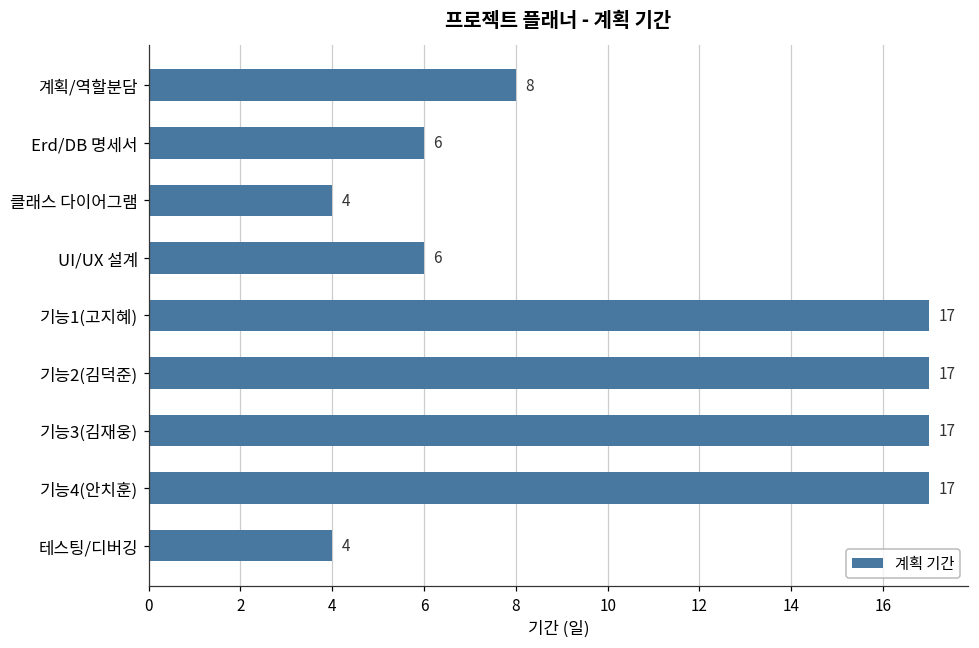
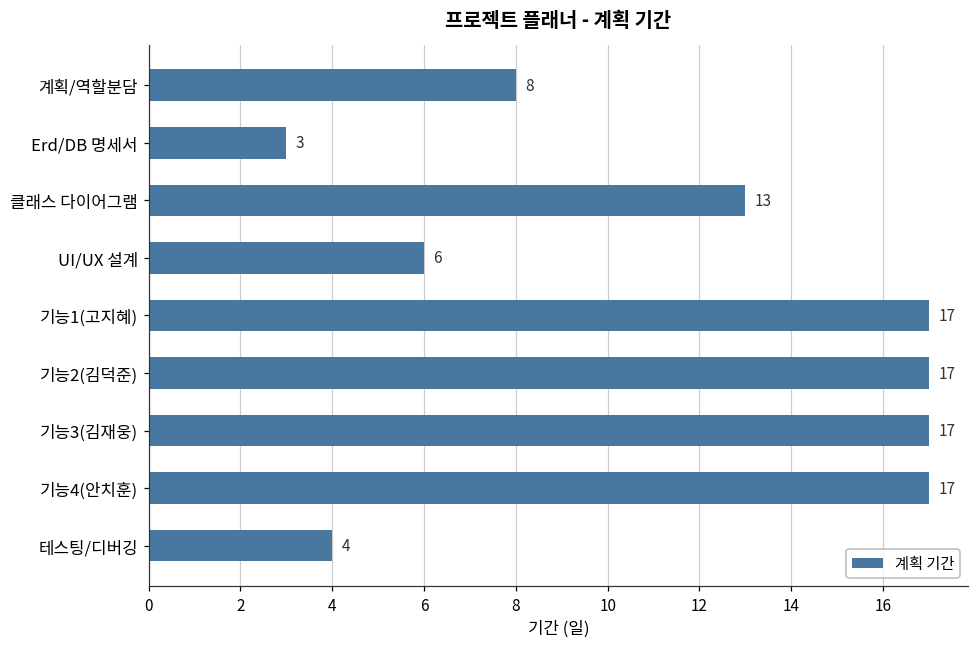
  {
    "계획/역할분담": 8,
-   "Erd/DB 명세서": 6,
-   "클래스 다이어그램": 4,
+   "Erd/DB 명세서": 3,
+   "클래스 다이어그램": 13,
    "UI/UX 설계": 6,
    "기능1(고지혜)": 17,
    "기능2(김덕준)": 17,
    "기능3(김재웅)": 17,
    "기능4(안치훈)": 17,
    "테스팅/디버깅": 4
  }
